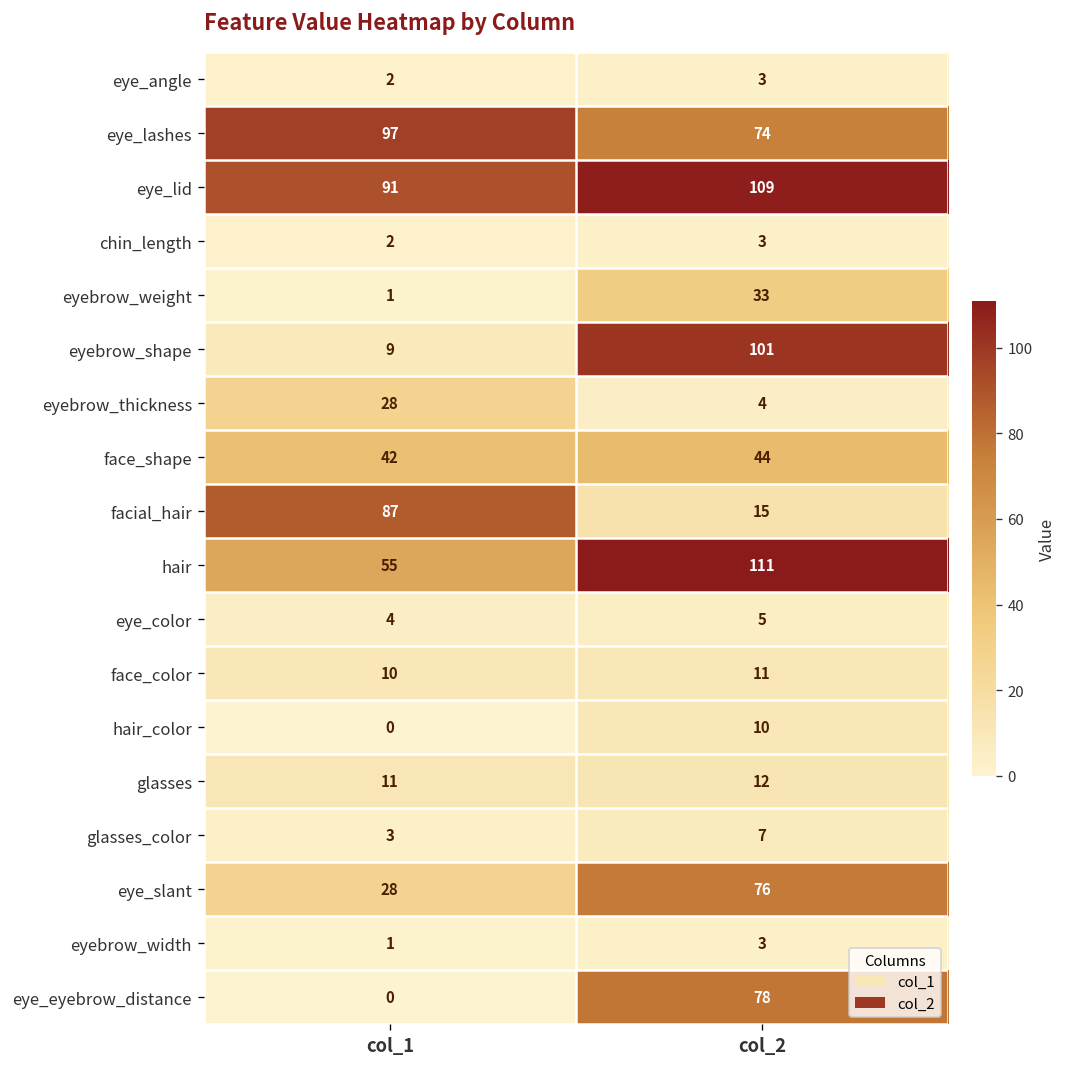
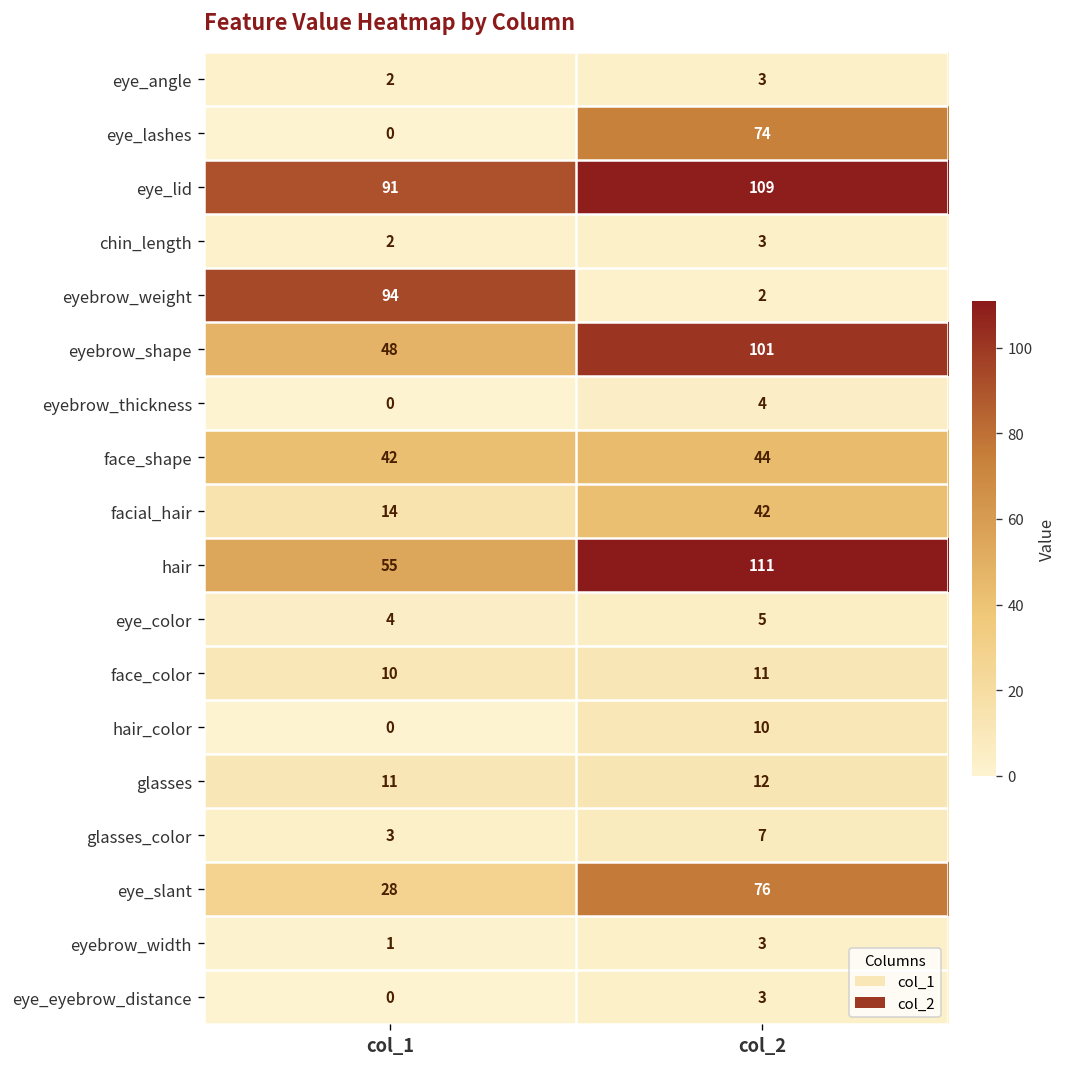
  {
    "eye_angle": {
      "col_1": 2,
      "col_2": 3
    },
    "eye_lashes": {
-     "col_1": 97,
+     "col_1": 0,
      "col_2": 74
    },
    "eye_lid": {
      "col_1": 91,
      "col_2": 109
    },
    "chin_length": {
      "col_1": 2,
      "col_2": 3
    },
    "eyebrow_weight": {
-     "col_1": 1,
-     "col_2": 33
+     "col_1": 94,
+     "col_2": 2
    },
    "eyebrow_shape": {
-     "col_1": 9,
+     "col_1": 48,
      "col_2": 101
    },
    "eyebrow_thickness": {
-     "col_1": 28,
+     "col_1": 0,
      "col_2": 4
    },
    "face_shape": {
      "col_1": 42,
      "col_2": 44
    },
    "facial_hair": {
-     "col_1": 87,
-     "col_2": 15
+     "col_1": 14,
+     "col_2": 42
    },
    "hair": {
      "col_1": 55,
      "col_2": 111
    },
    "eye_color": {
      "col_1": 4,
      "col_2": 5
    },
    "face_color": {
      "col_1": 10,
      "col_2": 11
    },
    "hair_color": {
      "col_1": 0,
      "col_2": 10
    },
    "glasses": {
      "col_1": 11,
      "col_2": 12
    },
    "glasses_color": {
      "col_1": 3,
      "col_2": 7
    },
    "eye_slant": {
      "col_1": 28,
      "col_2": 76
    },
    "eyebrow_width": {
      "col_1": 1,
      "col_2": 3
    },
    "eye_eyebrow_distance": {
      "col_1": 0,
-     "col_2": 78
+     "col_2": 3
    }
  }
